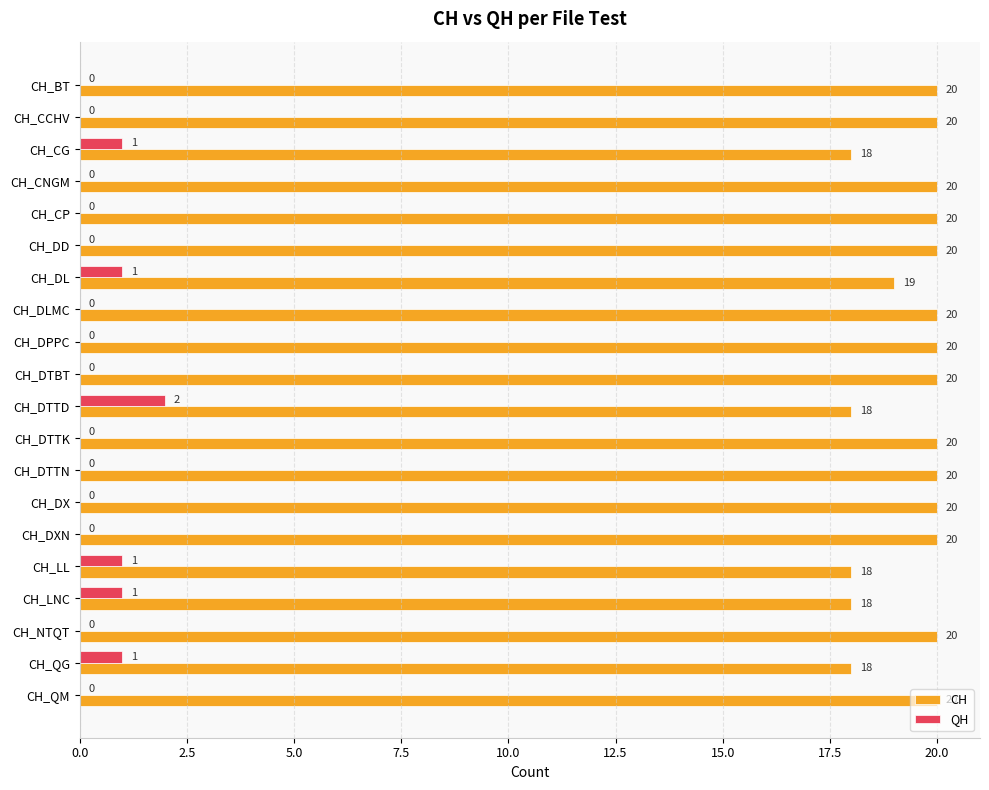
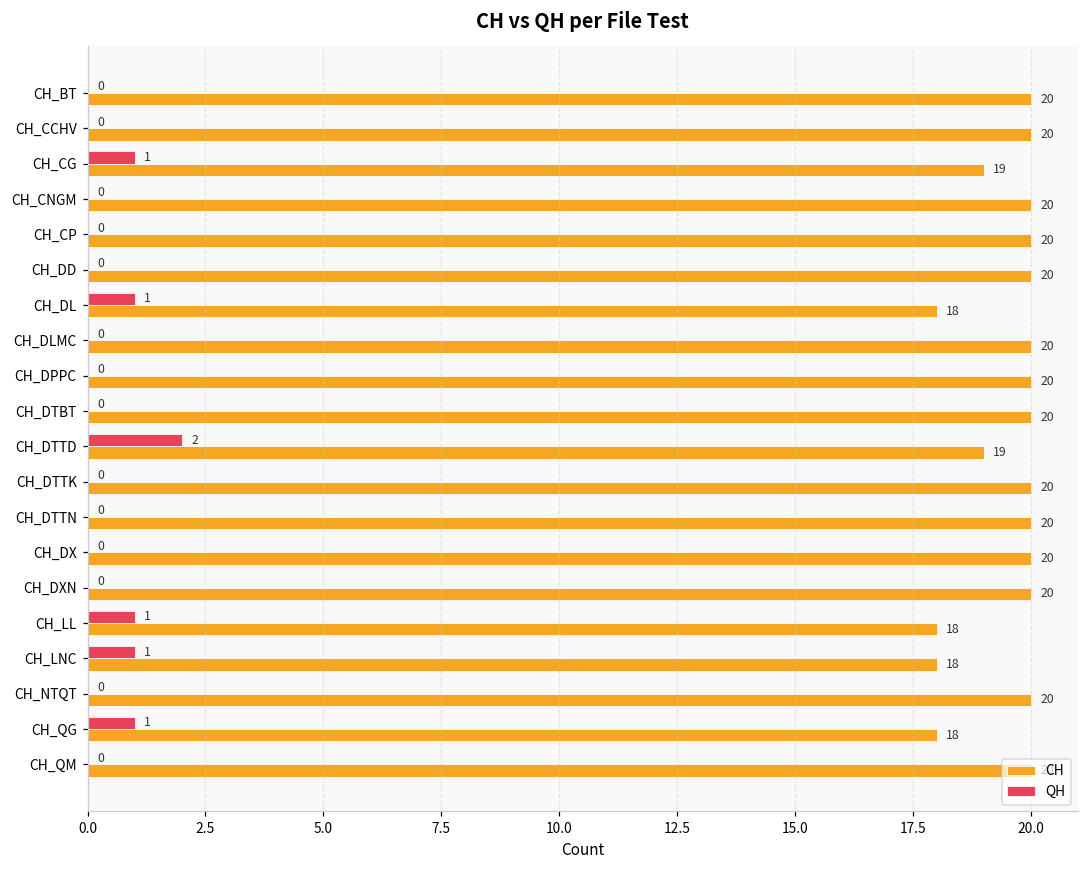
  {
    "CH": {
      "CH_BT": 20,
      "CH_CCHV": 20,
-     "CH_CG": 18,
+     "CH_CG": 19,
      "CH_CNGM": 20,
      "CH_CP": 20,
      "CH_DD": 20,
-     "CH_DL": 19,
+     "CH_DL": 18,
      "CH_DLMC": 20,
      "CH_DPPC": 20,
      "CH_DTBT": 20,
-     "CH_DTTD": 18,
+     "CH_DTTD": 19,
      "CH_DTTK": 20,
      "CH_DTTN": 20,
      "CH_DX": 20,
      "CH_DXN": 20,
      "CH_LL": 18,
      "CH_LNC": 18,
      "CH_NTQT": 20,
      "CH_QG": 18
    },
    "QH": {
      "CH_BT": 0,
      "CH_CCHV": 0,
      "CH_CG": 1,
      "CH_CNGM": 0,
      "CH_CP": 0,
      "CH_DD": 0,
      "CH_DL": 1,
      "CH_DLMC": 0,
      "CH_DPPC": 0,
      "CH_DTBT": 0,
      "CH_DTTD": 2,
      "CH_DTTK": 0,
      "CH_DTTN": 0,
      "CH_DX": 0,
      "CH_DXN": 0,
      "CH_LL": 1,
      "CH_LNC": 1,
      "CH_NTQT": 0,
      "CH_QG": 1,
      "CH_QM": 0
    }
  }
